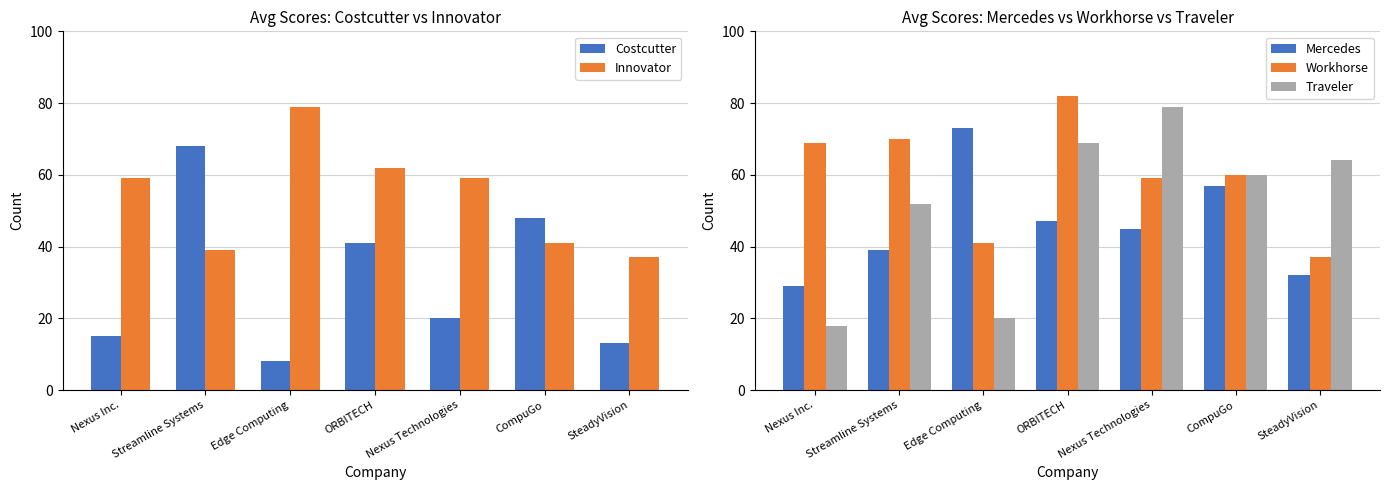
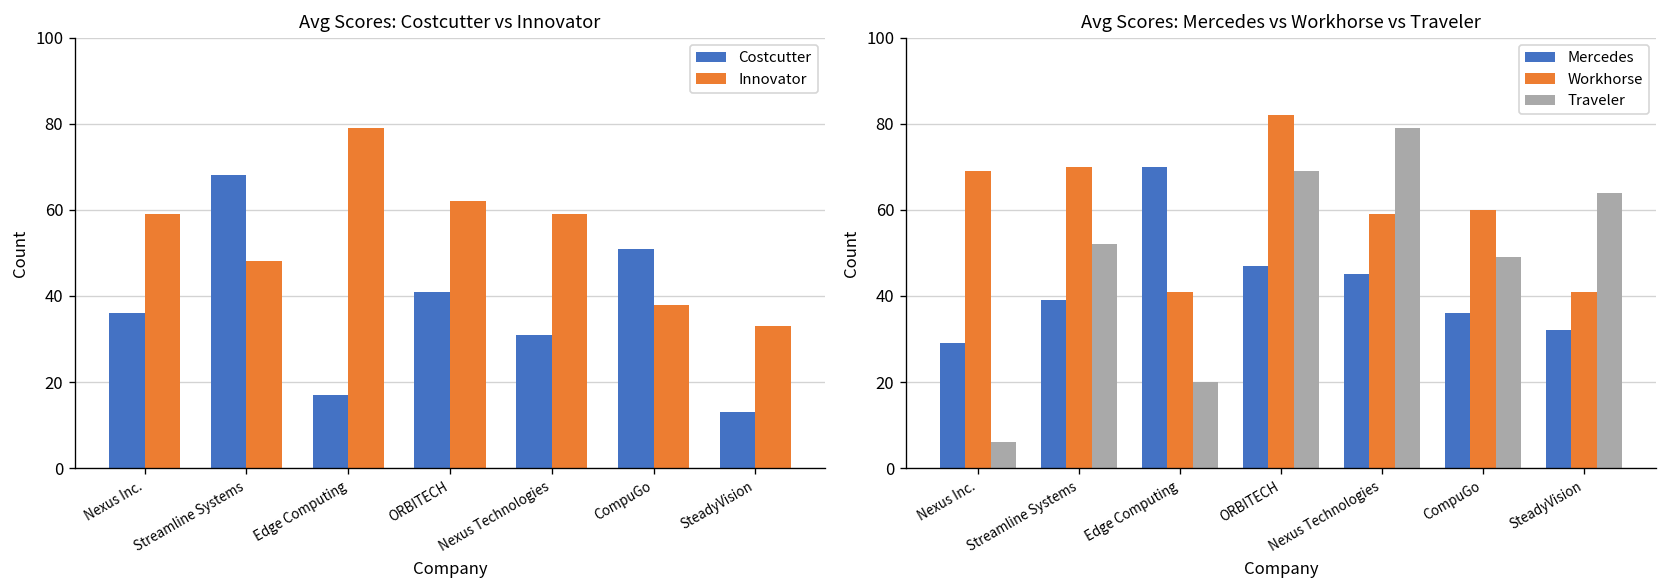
  {
    "Avg Scores: Costcutter vs Innovator": {
      "Costcutter": {
-       "Nexus Inc.": 15,
+       "Nexus Inc.": 36,
        "Streamline Systems": 68,
-       "Edge Computing": 8,
+       "Edge Computing": 17,
        "ORBITECH": 41,
-       "Nexus Technologies": 20,
-       "CompuGo": 48,
+       "Nexus Technologies": 31,
+       "CompuGo": 51,
        "SteadyVision": 13
      },
      "Innovator": {
        "Nexus Inc.": 59,
-       "Streamline Systems": 39,
+       "Streamline Systems": 48,
        "Edge Computing": 79,
        "ORBITECH": 62,
        "Nexus Technologies": 59,
-       "CompuGo": 41,
-       "SteadyVision": 37
+       "CompuGo": 38,
+       "SteadyVision": 33
      }
    },
    "Avg Scores: Mercedes vs Workhorse vs Traveler": {
      "Mercedes": {
        "Nexus Inc.": 29,
        "Streamline Systems": 39,
-       "Edge Computing": 73,
+       "Edge Computing": 70,
        "ORBITECH": 47,
        "Nexus Technologies": 45,
-       "CompuGo": 57,
+       "CompuGo": 36,
        "SteadyVision": 32
      },
      "Workhorse": {
        "Nexus Inc.": 69,
        "Streamline Systems": 70,
        "Edge Computing": 41,
        "ORBITECH": 82,
        "Nexus Technologies": 59,
        "CompuGo": 60,
-       "SteadyVision": 37
+       "SteadyVision": 41
      },
      "Traveler": {
-       "Nexus Inc.": 18,
+       "Nexus Inc.": 6,
        "Streamline Systems": 52,
        "Edge Computing": 20,
        "ORBITECH": 69,
        "Nexus Technologies": 79,
-       "CompuGo": 60,
+       "CompuGo": 49,
        "SteadyVision": 64
      }
    }
  }
